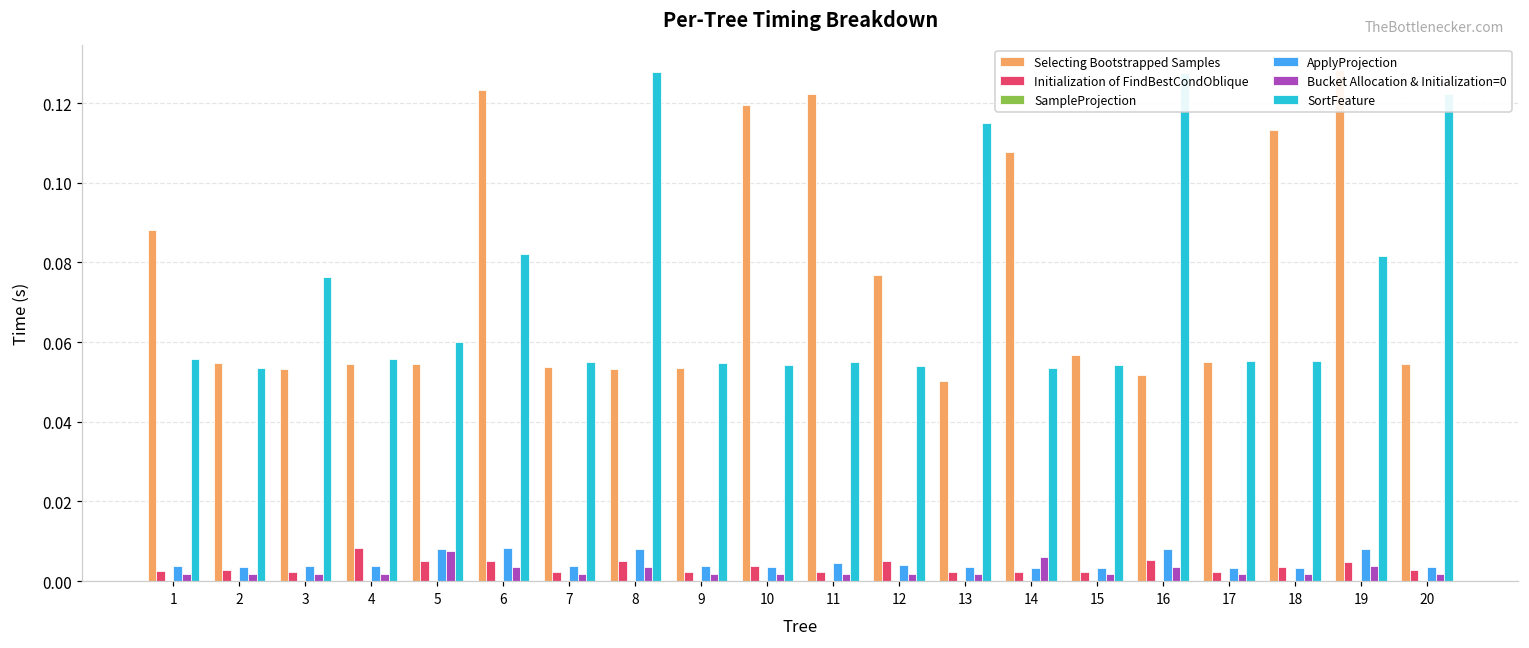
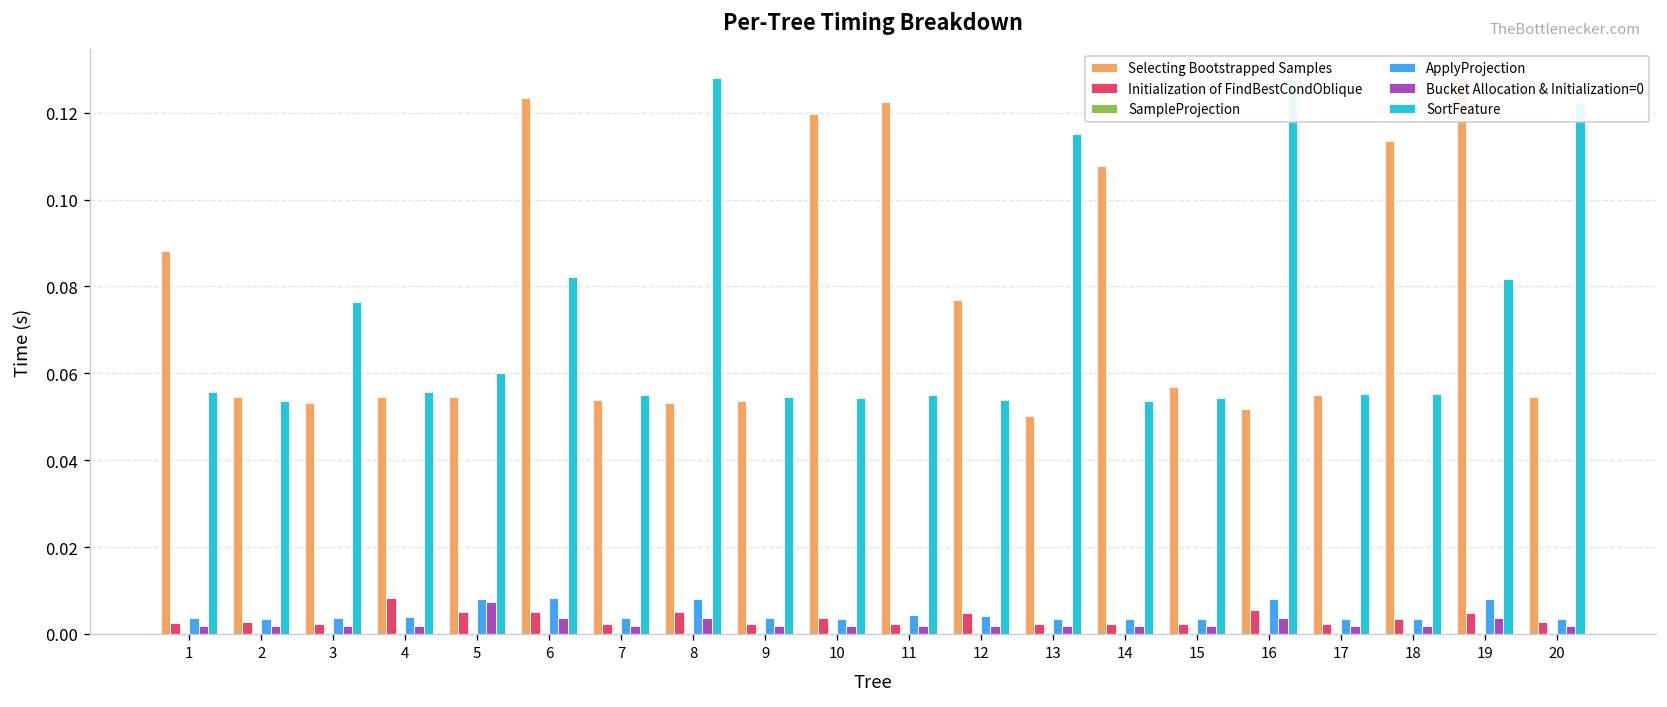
  {
    "Selecting Bootstrapped Samples": {
      "1": 0.088,
      "2": 0.055,
      "3": 0.053,
      "4": 0.055,
      "5": 0.055,
      "6": 0.123,
      "7": 0.054,
      "8": 0.053,
      "9": 0.054,
      "10": 0.120,
      "11": 0.122,
      "12": 0.077,
      "13": 0.050,
      "14": 0.108,
      "15": 0.057,
      "16": 0.052,
      "17": 0.055,
      "18": 0.113,
      "20": 0.055
    },
    "Initialization of FindBestCondOblique": {
      "1": 0.002,
      "2": 0.003,
      "3": 0.002,
      "4": 0.008,
      "5": 0.005,
      "6": 0.005,
      "7": 0.002,
      "8": 0.005,
      "9": 0.002,
      "10": 0.004,
      "11": 0.002,
      "12": 0.005,
      "13": 0.002,
      "14": 0.002,
      "15": 0.002,
      "16": 0.005,
      "17": 0.002,
      "18": 0.004,
      "19": 0.005,
      "20": 0.003
    },
    "Bucket Allocation & Initialization=0": {
      "1": 0.002,
      "2": 0.002,
      "3": 0.002,
      "4": 0.002,
      "5": 0.007,
      "6": 0.004,
      "7": 0.002,
      "8": 0.004,
      "9": 0.002,
      "10": 0.002,
      "11": 0.002,
      "12": 0.002,
      "13": 0.002,
-     "14": 0.006,
+     "14": 0.002,
      "15": 0.002,
      "16": 0.004,
      "17": 0.002,
      "18": 0.002,
      "19": 0.004,
      "20": 0.002
    }
  }
